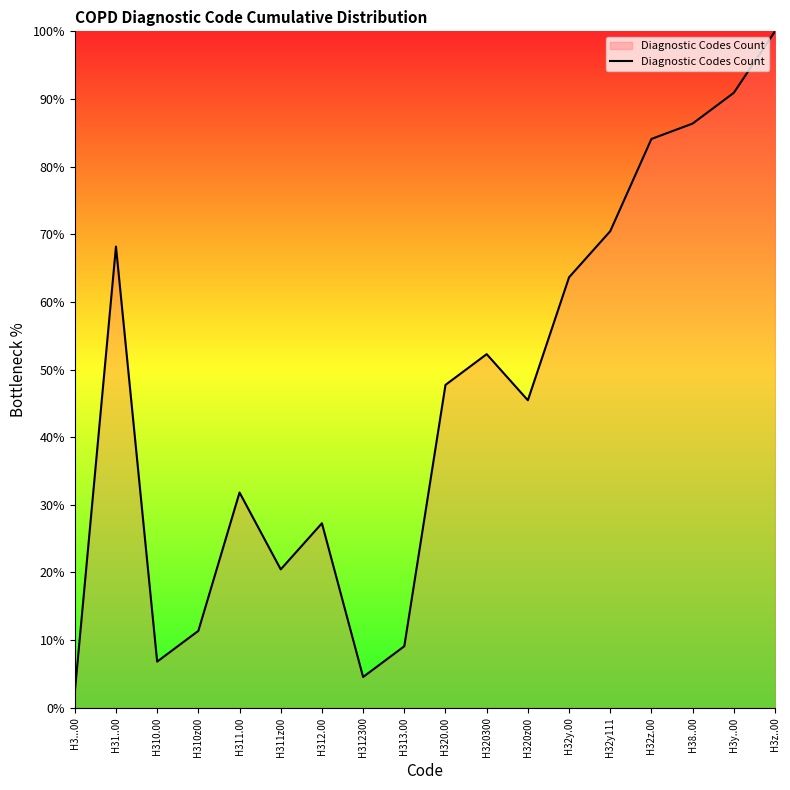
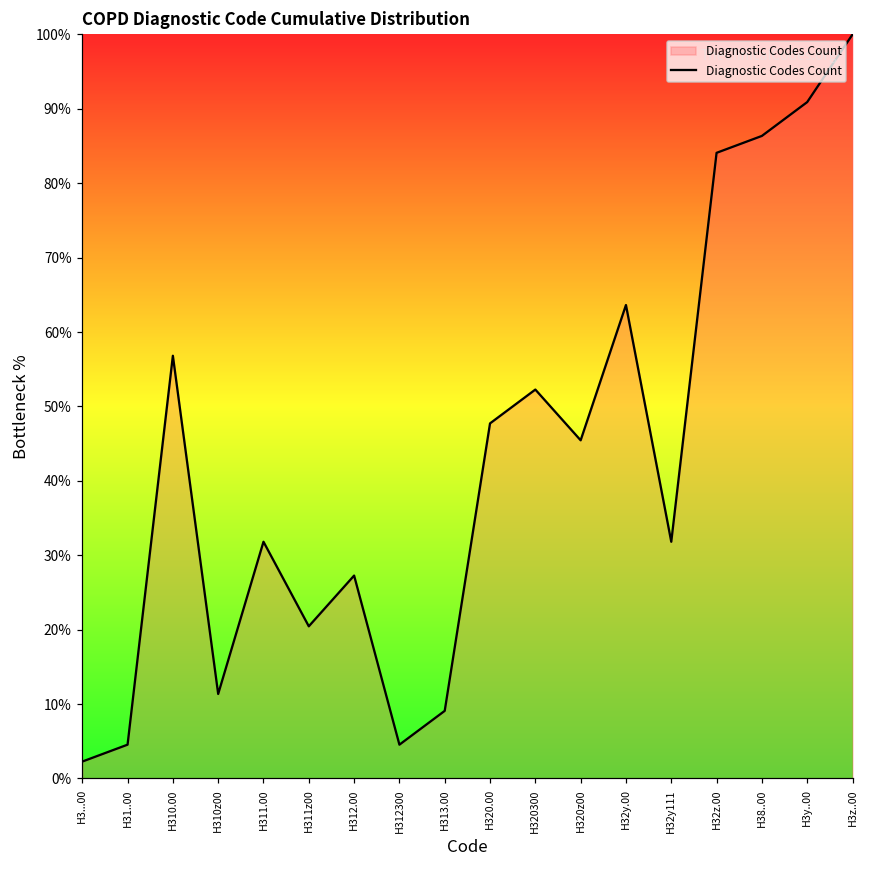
  {
    "H3...00": "2%",
-   "H31..00": "68%",
-   "H310.00": "7%",
+   "H31..00": "5%",
+   "H310.00": "57%",
    "H310z00": "11%",
    "H311.00": "32%",
    "H311z00": "20%",
    "H312.00": "27%",
    "H312300": "5%",
    "H313.00": "9%",
    "H320.00": "48%",
    "H320300": "52%",
    "H320z00": "45%",
    "H32y.00": "64%",
-   "H32y111": "70%",
+   "H32y111": "32%",
    "H32z.00": "84%",
    "H38..00": "86%",
    "H3y..00": "91%",
    "H3z..00": "100%"
  }
